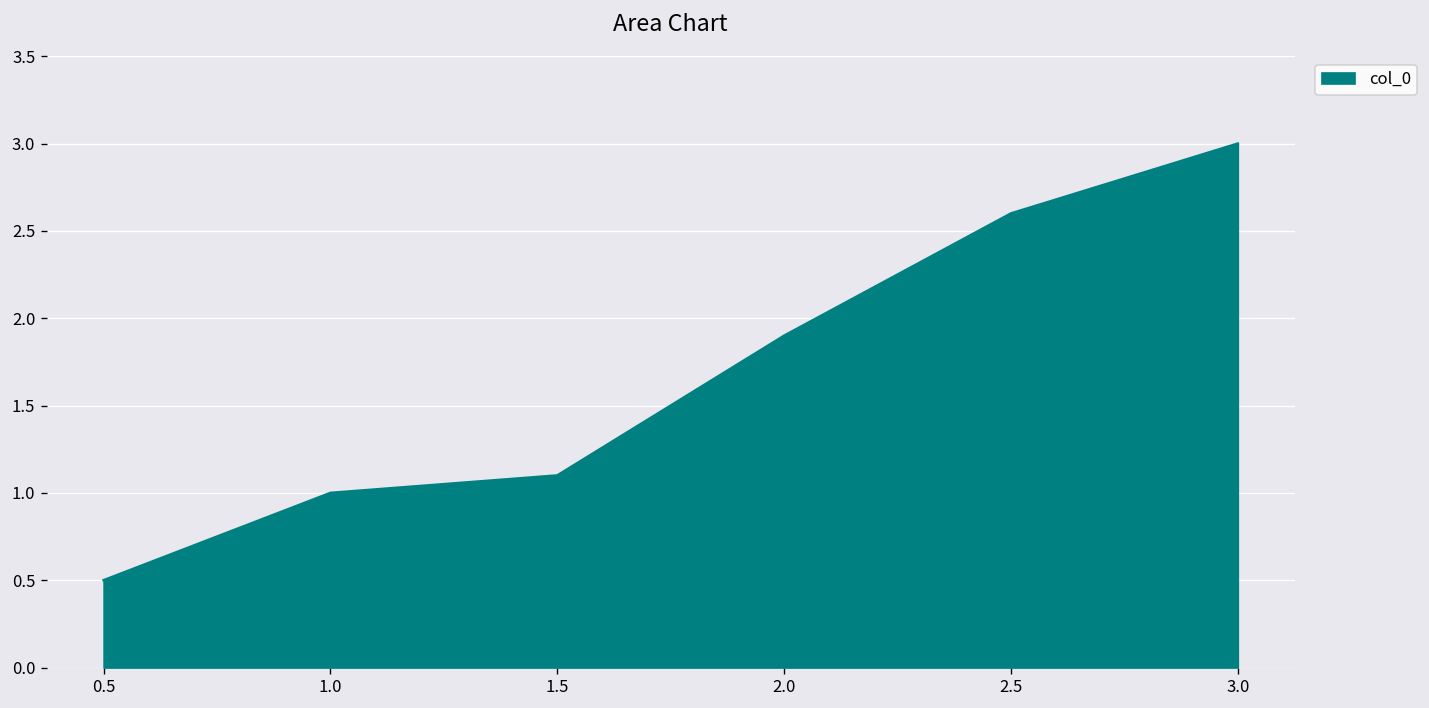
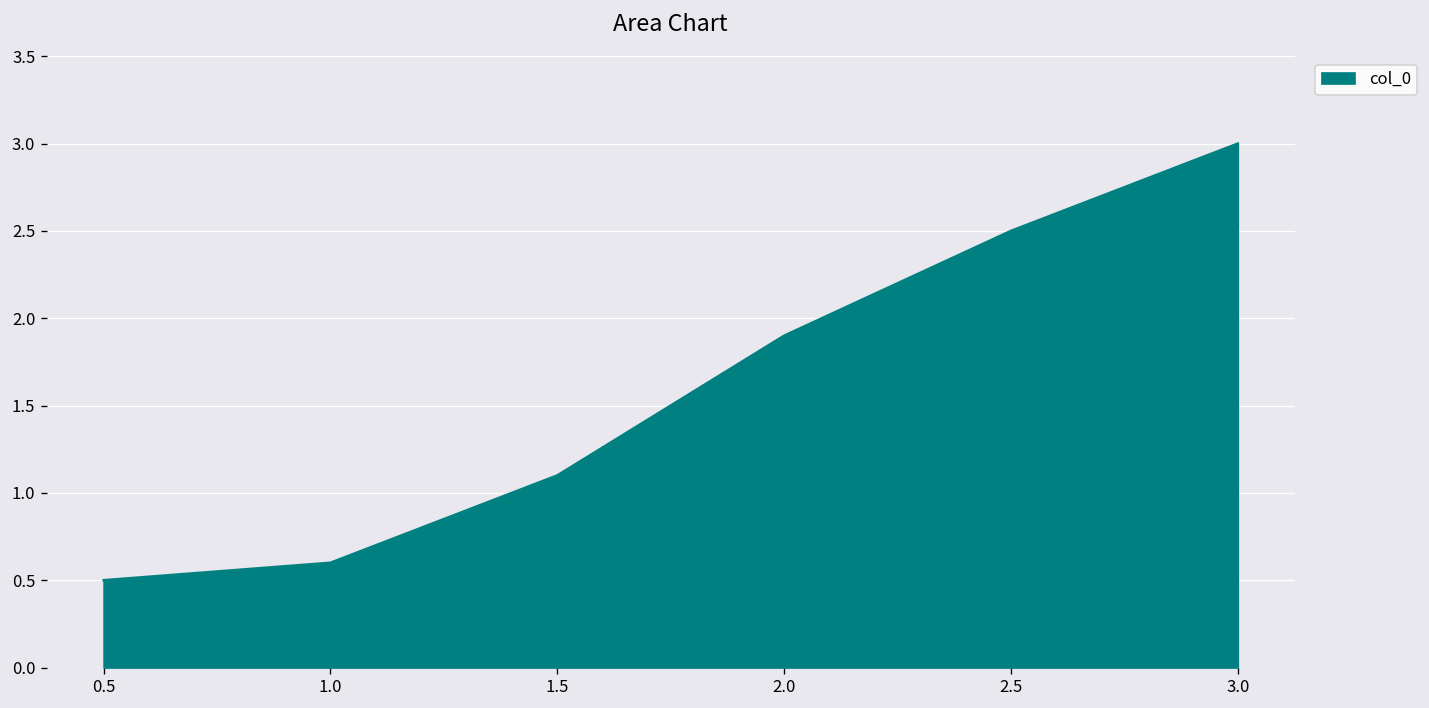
  {
    "0.5": 0.5,
-   "1.0": 1.0,
+   "1.0": 0.6,
    "1.5": 1.1,
    "2.0": 1.9,
-   "2.5": 2.6,
+   "2.5": 2.5,
    "3.0": 3.0
  }
